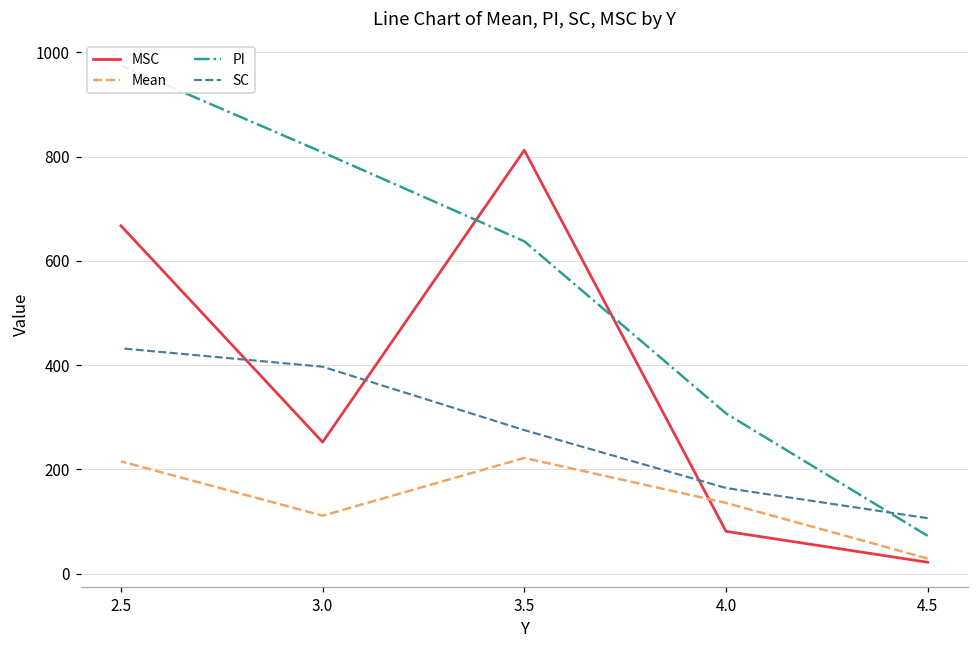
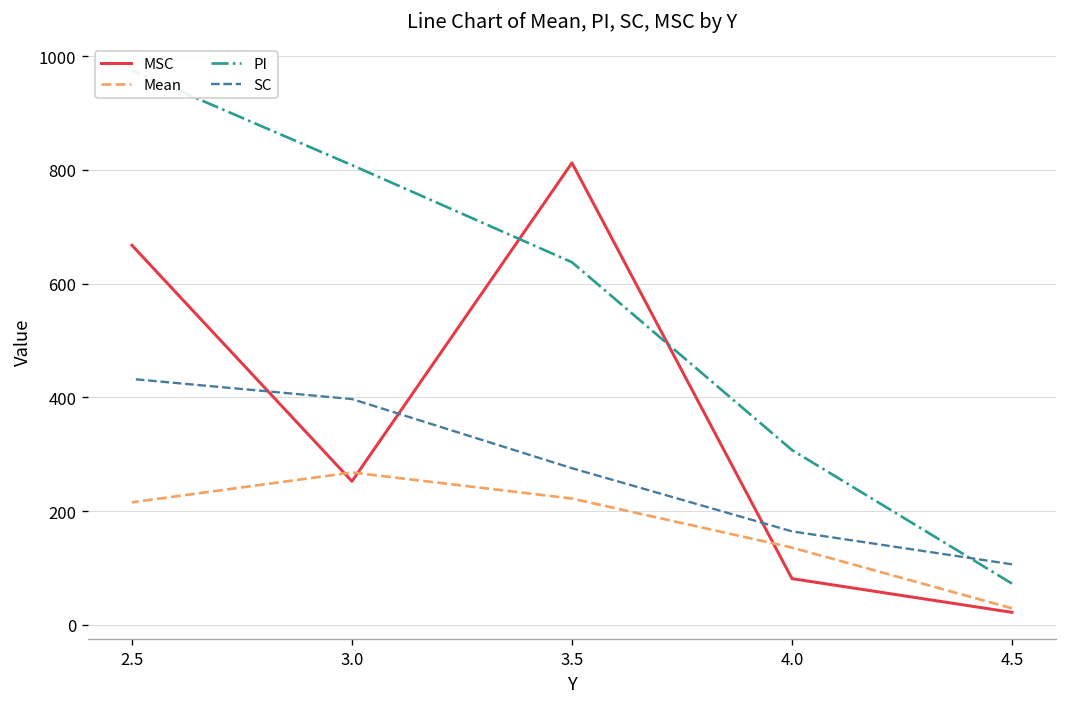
  {
    "MSC": {
      "2.5": 670,
      "3.0": 250,
      "3.5": 810,
      "4.0": 80,
      "4.5": 20
    },
    "Mean": {
      "2.5": 220,
-     "3.0": 110,
+     "3.0": 270,
      "3.5": 220,
      "4.0": 140,
      "4.5": 30
    }
  }
